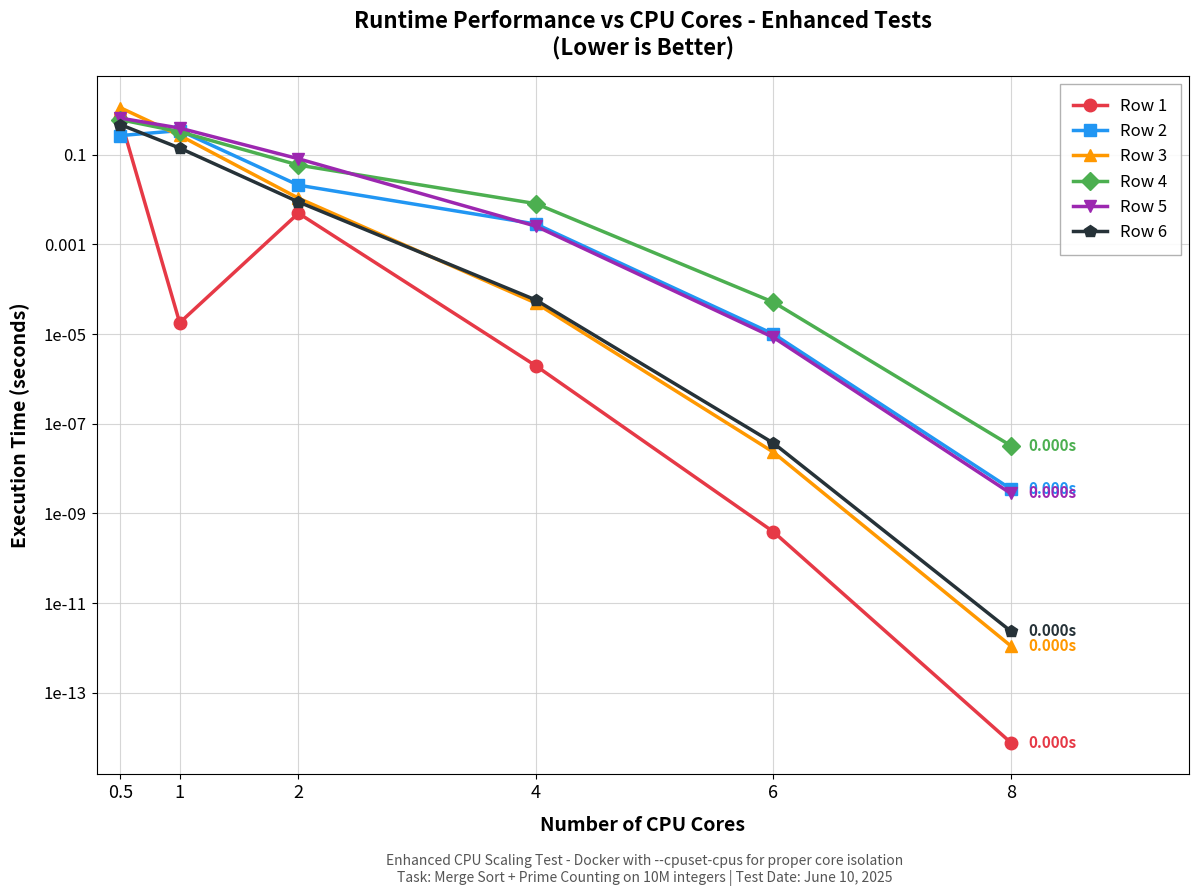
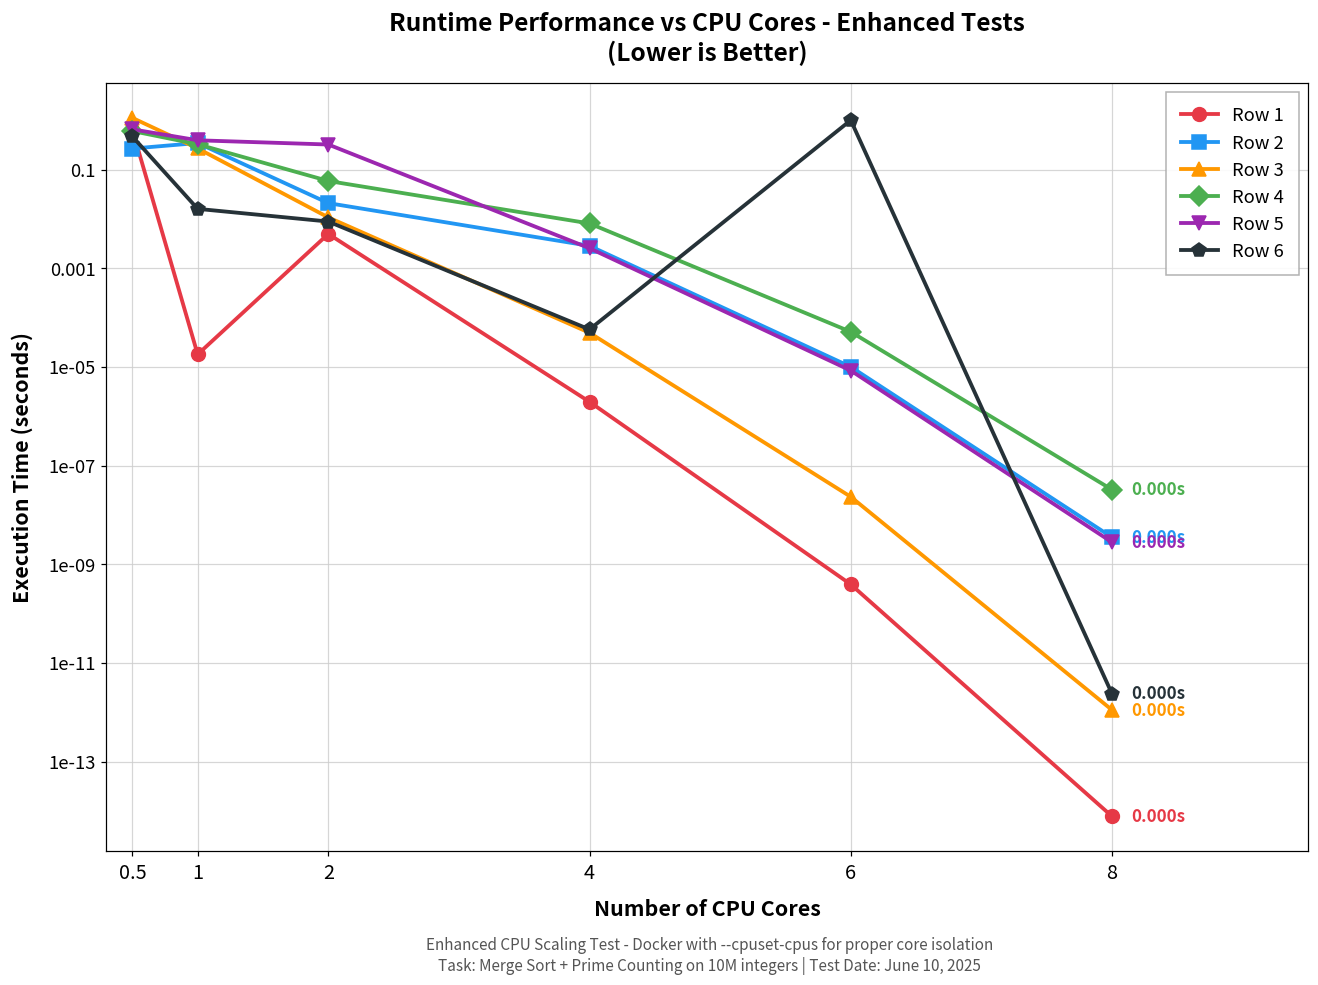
  {
    "Row 1": {
      "8": "0.000s"
    },
    "Row 2": {
      "0.5": "0.3",
      "2": "0.02",
      "6": "0.000010"
    },
    "Row 3": {
      "8": "0.000s"
    },
    "Row 4": {
      "8": "0.000s"
    },
    "Row 5": {
-     "2": "0.08",
+     "2": "0.3",
      "6": "0.000008"
    },
    "Row 6": {
      "0.5": "0.5",
-     "1": "0.14",
+     "1": "0.016",
      "2": "0.009",
      "4": "0.00006",
-     "6": "0"
+     "6": "1"
    }
  }
